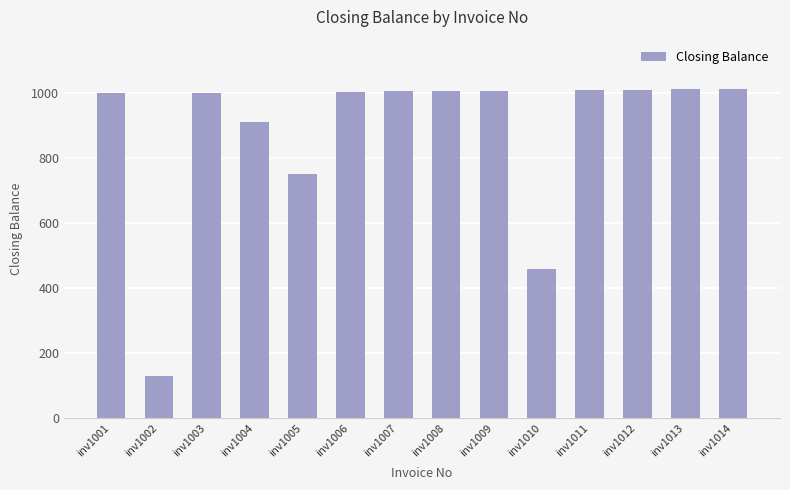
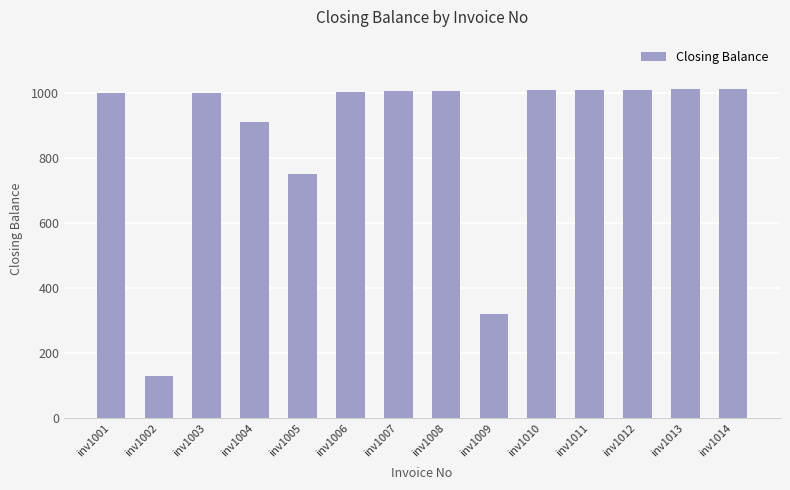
  {
    "inv1001": 1000,
    "inv1002": 130,
    "inv1003": 1000,
    "inv1004": 910,
    "inv1005": 750,
    "inv1006": 1000,
    "inv1007": 1010,
    "inv1008": 1010,
-   "inv1009": 1010,
-   "inv1010": 460,
+   "inv1009": 320,
+   "inv1010": 1010,
    "inv1011": 1010,
    "inv1012": 1010,
    "inv1013": 1010,
    "inv1014": 1010
  }
